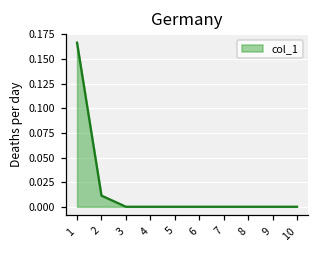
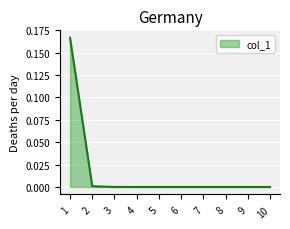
  {
    "1": 0.17,
-   "2": 0.01,
+   "2": 0.00,
    "3": 0.00,
    "4": 0.00,
    "5": 0.00,
    "6": 0.00,
    "7": 0.00,
    "8": 0.00,
    "9": 0.00,
    "10": 0.00
  }
